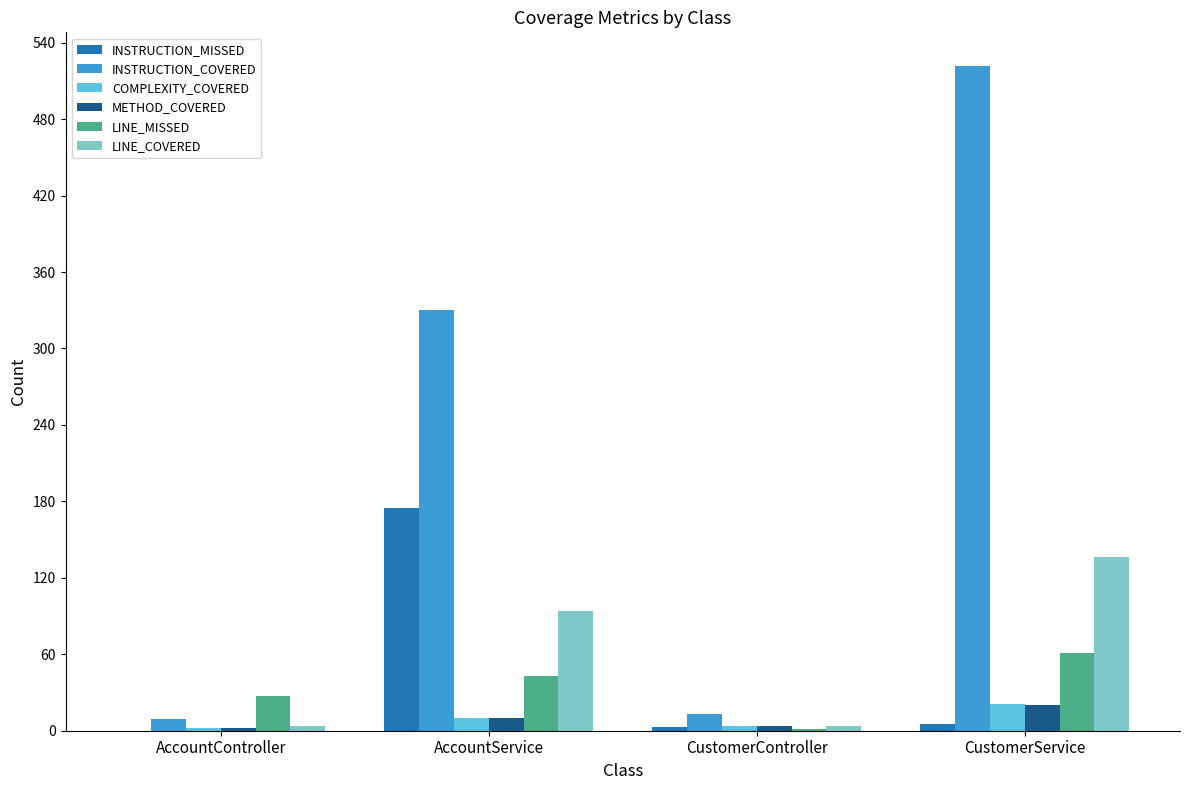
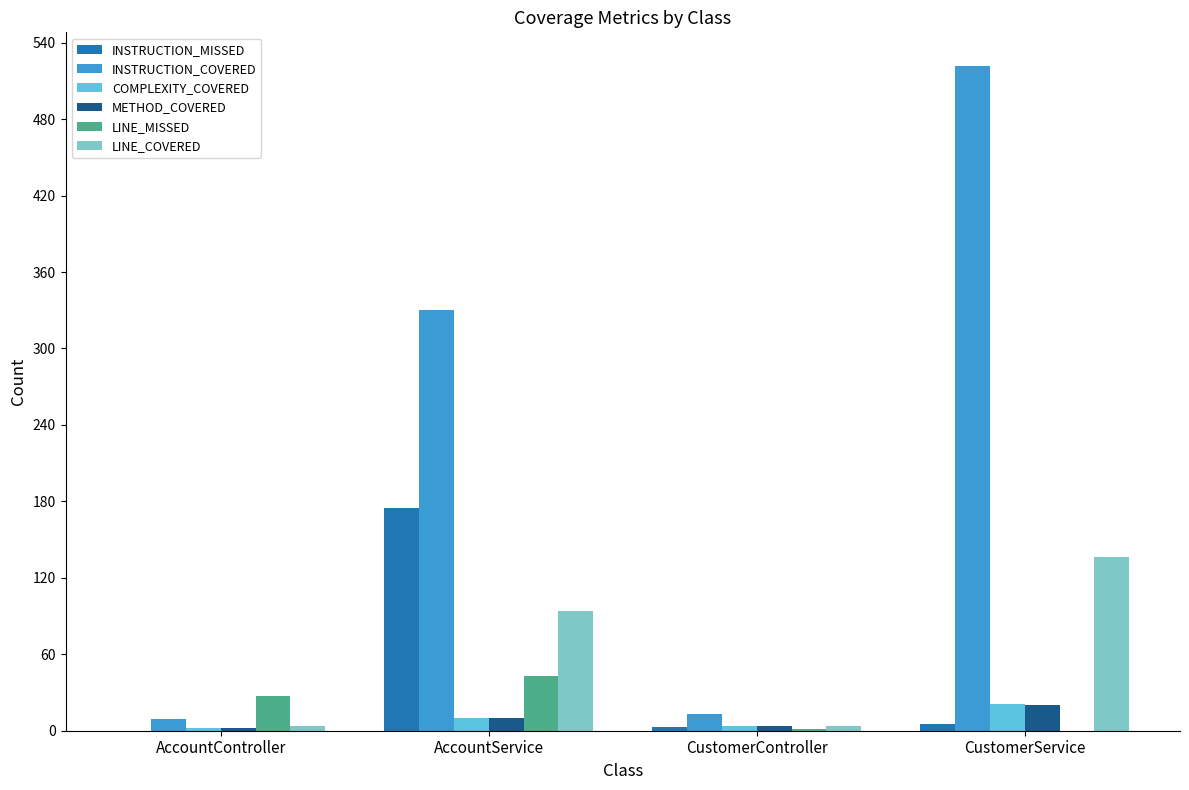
  {
    "LINE_MISSED": {
      "AccountController": 27,
      "AccountService": 43,
-     "CustomerService": 61
+     "CustomerService": 0
    }
  }
